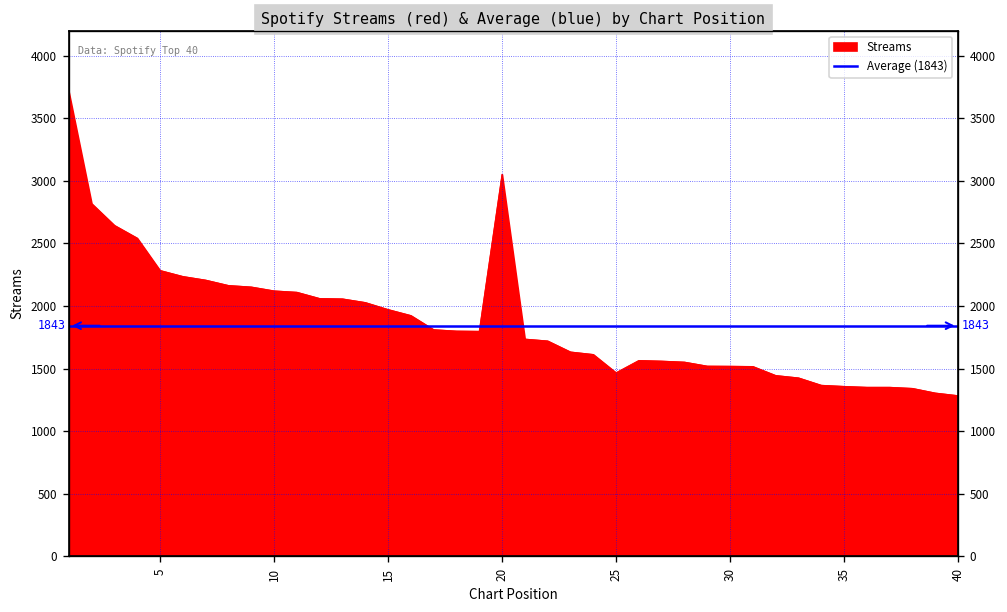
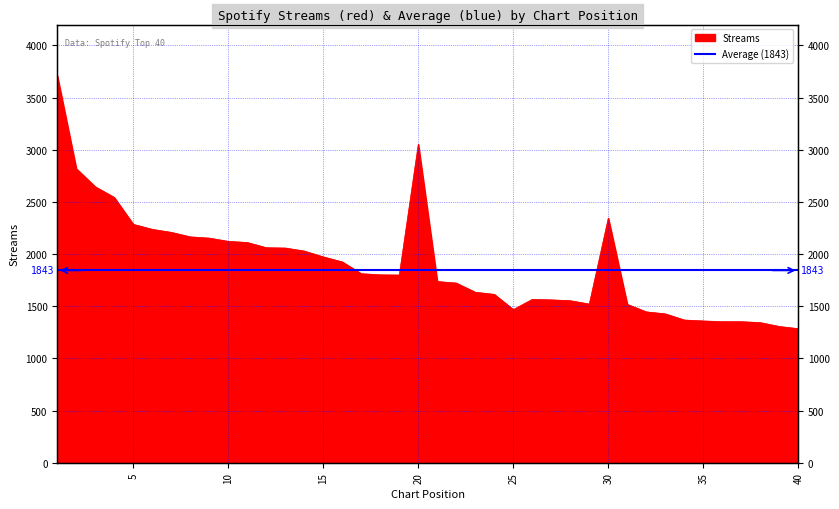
  {
    "5": 2290,
    "10": 2120,
    "15": 1970,
    "20": 3050,
    "25": 1470,
-   "30": 1520,
+   "30": 2350,
    "35": 1360,
    "40": 1290
  }
